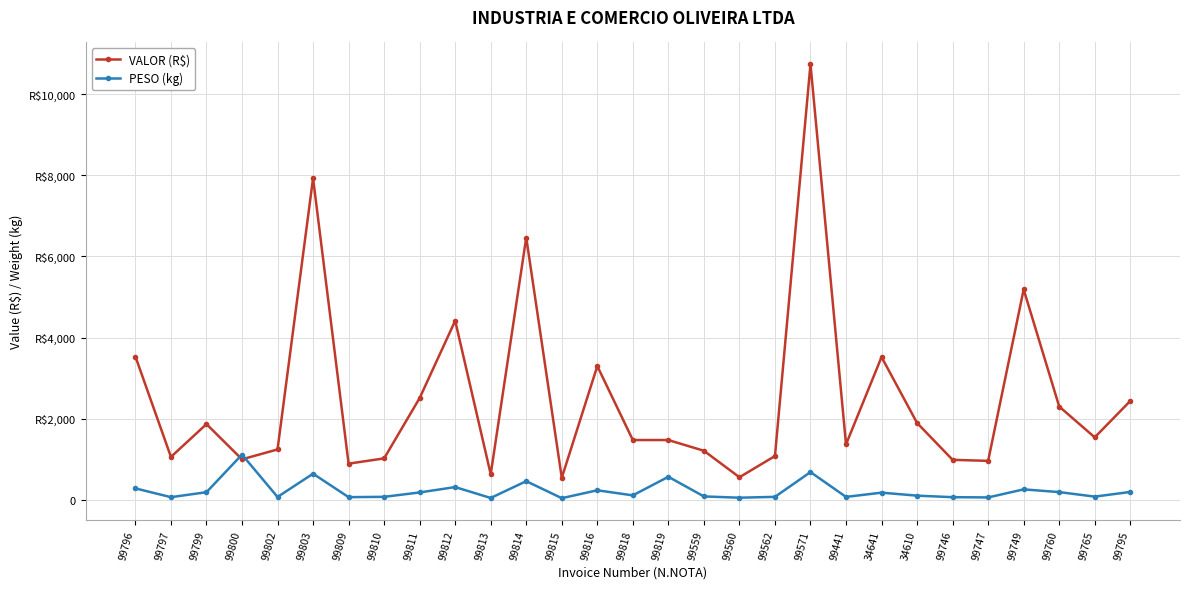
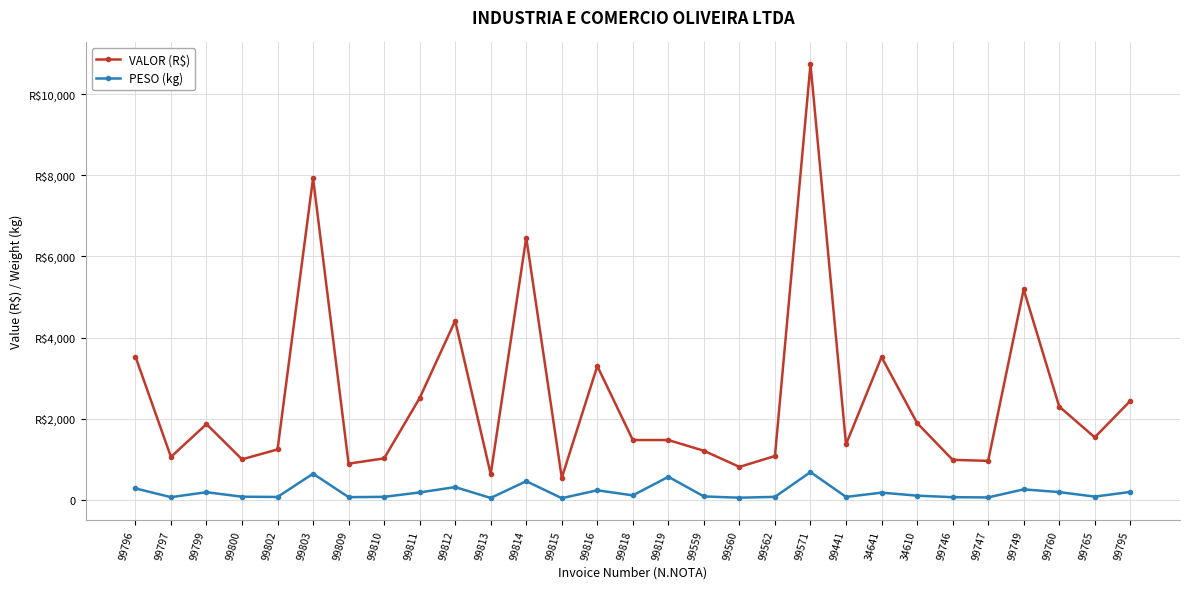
  {
    "VALOR (R$)": {
      "99796": "R$3,500",
      "99797": "R$1,100",
      "99799": "R$1,900",
      "99800": "R$1,000",
      "99802": "R$1,200",
      "99803": "R$7,900",
      "99809": "R$900",
      "99810": "R$1,000",
      "99811": "R$2,500",
      "99812": "R$4,400",
      "99813": "R$600",
      "99814": "R$6,500",
      "99815": "R$500",
      "99816": "R$3,300",
      "99818": "R$1,500",
      "99819": "R$1,500",
      "99559": "R$1,200",
-     "99560": "R$600",
+     "99560": "R$800",
      "99562": "R$1,100",
      "99571": "R$10,700",
      "99441": "R$1,400",
      "34641": "R$3,500",
      "34610": "R$1,900",
      "99746": "R$1,000",
      "99747": "R$1,000",
      "99749": "R$5,200",
      "99760": "R$2,300",
      "99765": "R$1,500",
      "99795": "R$2,400"
    },
    "PESO (kg)": {
      "99796": "R$300",
      "99797": "R$100",
      "99799": "R$200",
-     "99800": "R$1,100",
+     "99800": "R$100",
      "99802": "R$100",
      "99803": "R$600",
      "99809": "R$100",
      "99810": "R$100",
      "99811": "R$200",
      "99812": "R$300",
      "99813": "R$0",
      "99814": "R$500",
      "99815": "R$0",
      "99816": "R$200",
      "99818": "R$100",
      "99819": "R$600",
      "99559": "R$100",
      "99560": "R$100",
      "99562": "R$100",
      "99571": "R$700",
      "99441": "R$100",
      "34641": "R$200",
      "34610": "R$100",
      "99746": "R$100",
      "99747": "R$100",
      "99749": "R$300",
      "99760": "R$200",
      "99765": "R$100",
      "99795": "R$200"
    }
  }
